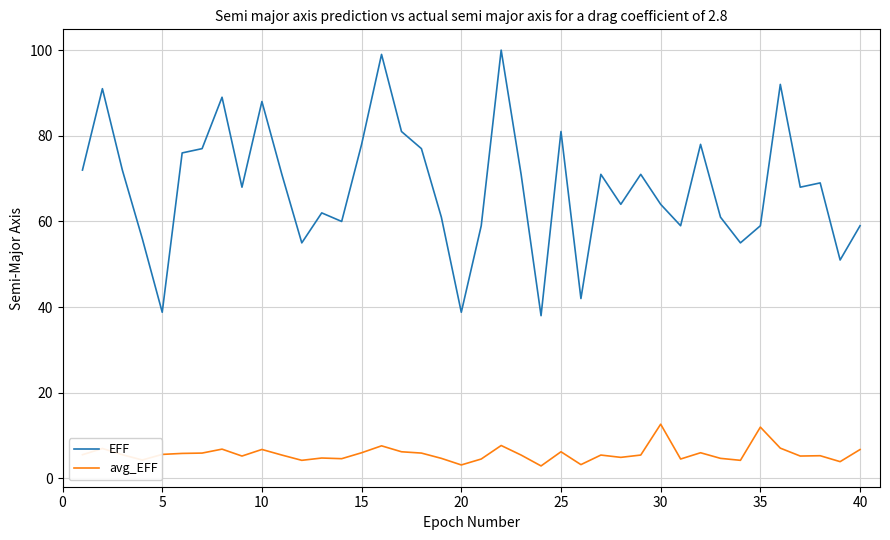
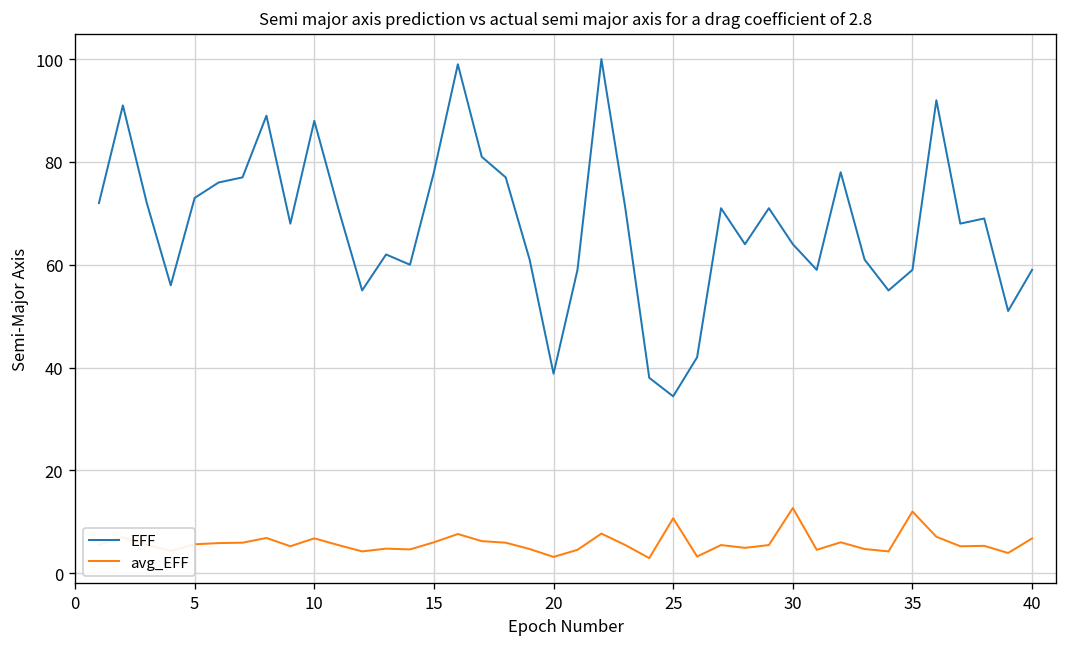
  {
    "EFF": {
-     "5": 39,
+     "5": 73,
      "10": 88,
      "15": 78,
      "20": 39,
-     "25": 81,
+     "25": 34,
      "30": 64,
      "35": 59,
      "40": 59
    },
    "avg_EFF": {
      "10": 7,
      "15": 6,
      "20": 3,
-     "25": 6,
+     "25": 11,
      "30": 13,
      "35": 12,
      "40": 7
    }
  }
